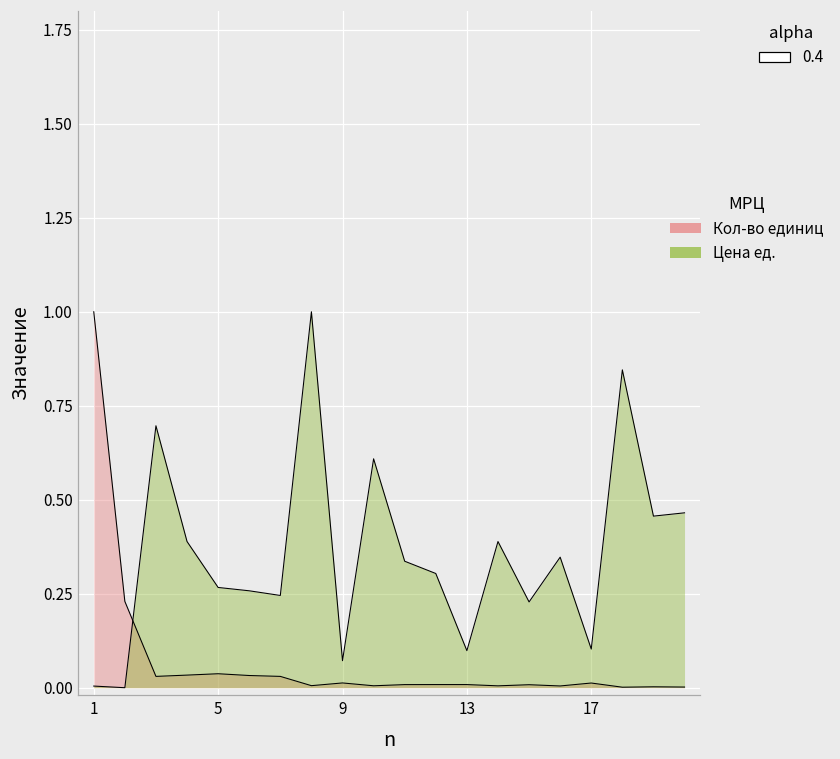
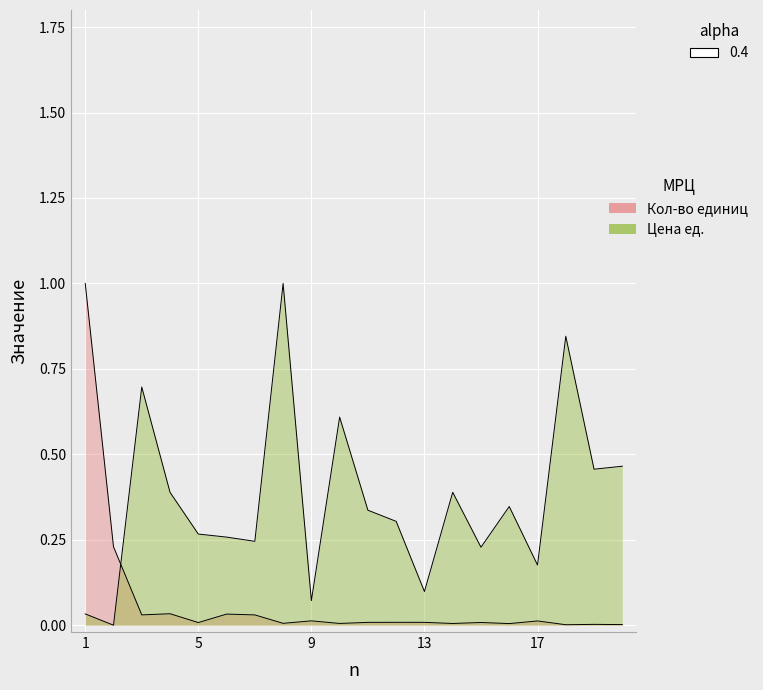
  {
    "Кол-во единиц": {
      "1": 1.00,
-     "5": 0.04,
+     "5": 0.01,
      "9": 0.01,
      "13": 0.01,
      "17": 0.01
    },
    "Цена ед.": {
-     "1": 0.00,
+     "1": 0.03,
      "5": 0.27,
      "9": 0.07,
      "13": 0.10,
-     "17": 0.10
+     "17": 0.18
    }
  }
